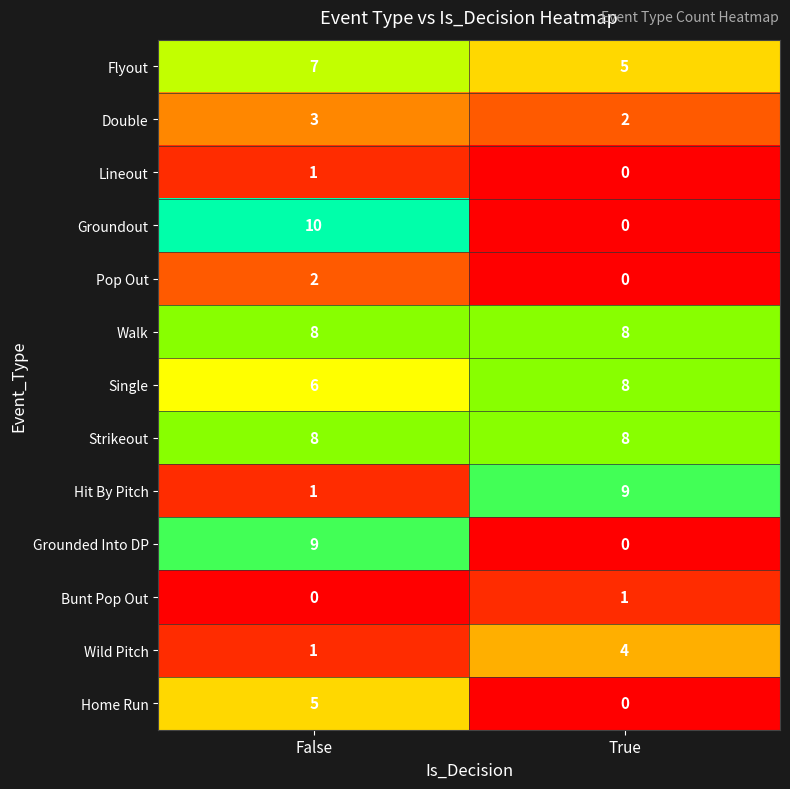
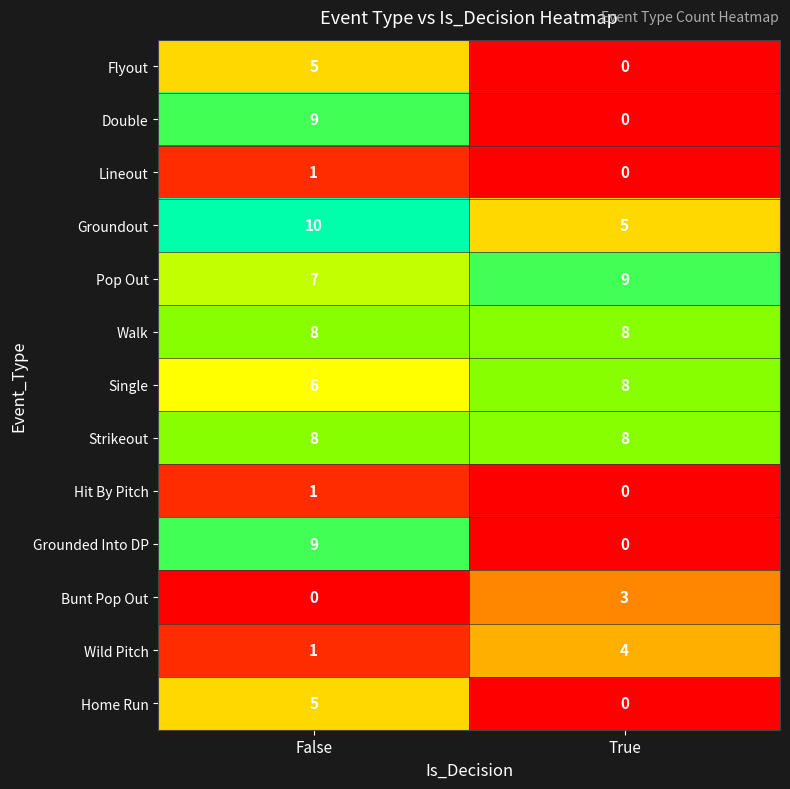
  {
    "Flyout": {
-     "False": 7,
-     "True": 5
+     "False": 5,
+     "True": 0
    },
    "Double": {
-     "False": 3,
-     "True": 2
+     "False": 9,
+     "True": 0
    },
    "Lineout": {
      "False": 1,
      "True": 0
    },
    "Groundout": {
      "False": 10,
-     "True": 0
+     "True": 5
    },
    "Pop Out": {
-     "False": 2,
-     "True": 0
+     "False": 7,
+     "True": 9
    },
    "Walk": {
      "False": 8,
      "True": 8
    },
    "Single": {
      "False": 6,
      "True": 8
    },
    "Strikeout": {
      "False": 8,
      "True": 8
    },
    "Hit By Pitch": {
      "False": 1,
-     "True": 9
+     "True": 0
    },
    "Grounded Into DP": {
      "False": 9,
      "True": 0
    },
    "Bunt Pop Out": {
      "False": 0,
-     "True": 1
+     "True": 3
    },
    "Wild Pitch": {
      "False": 1,
      "True": 4
    },
    "Home Run": {
      "False": 5,
      "True": 0
    }
  }
